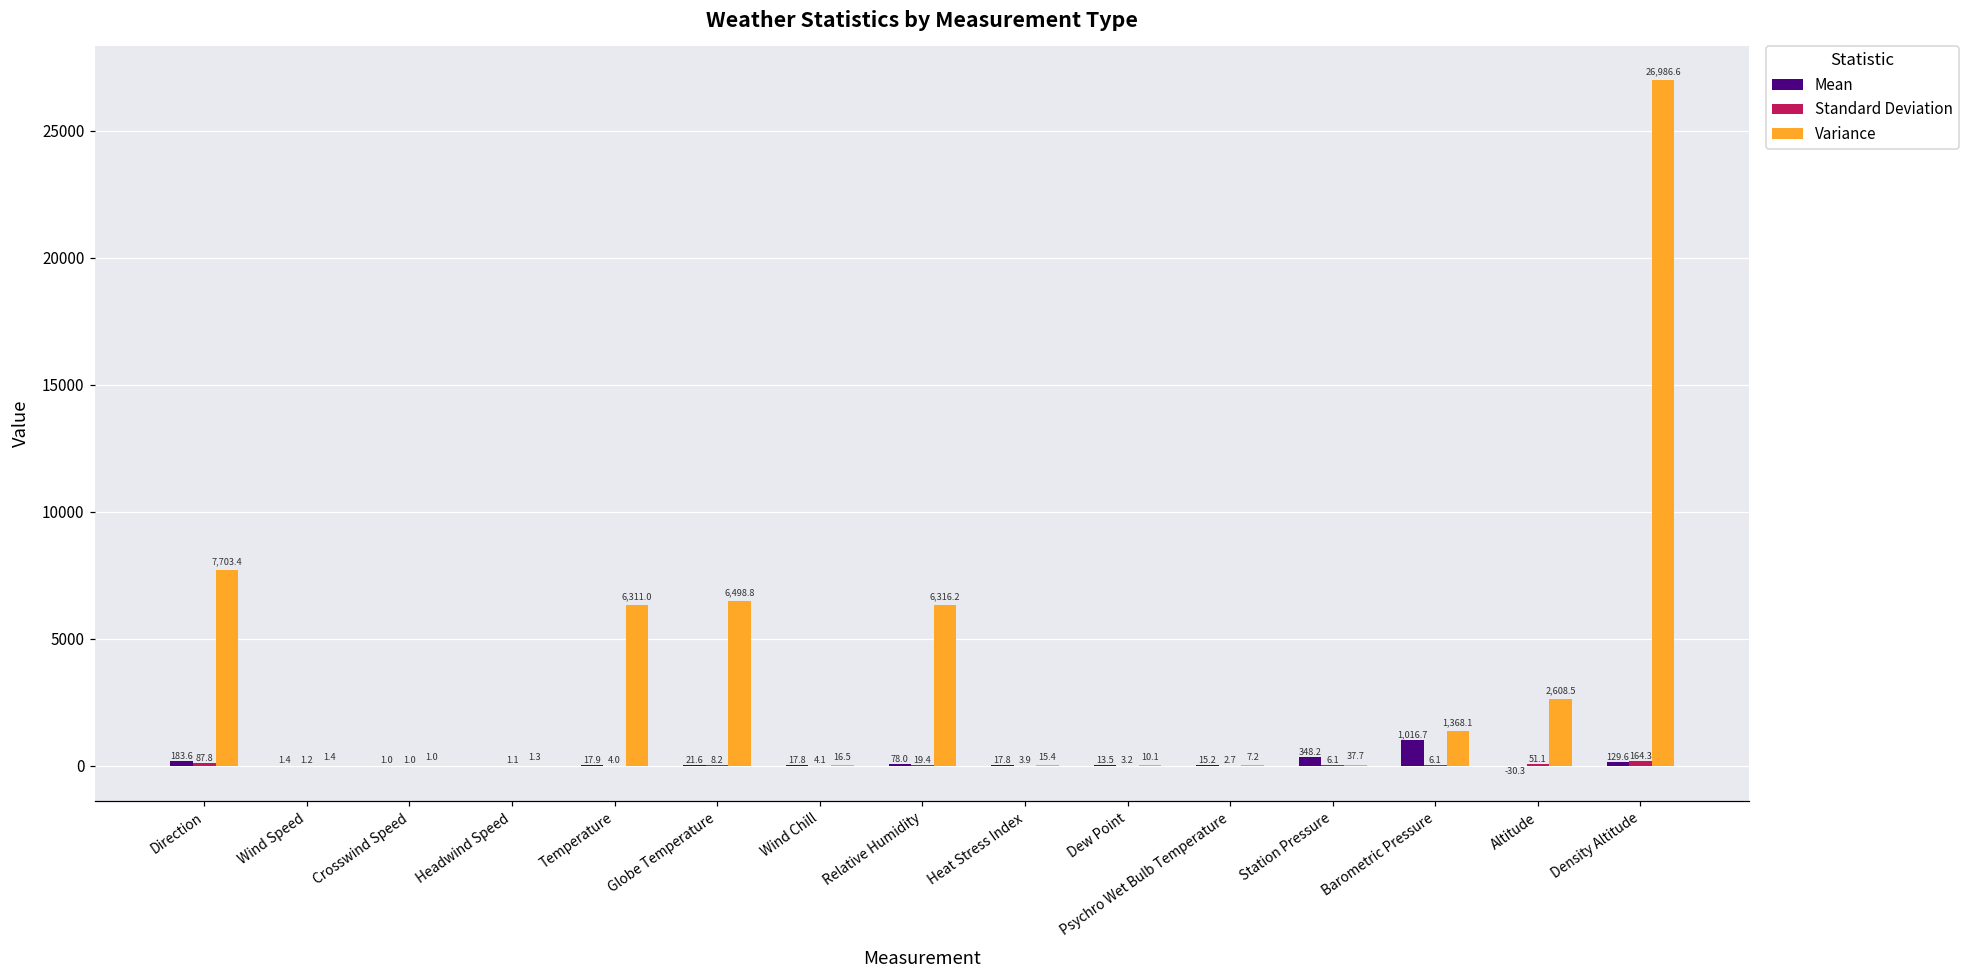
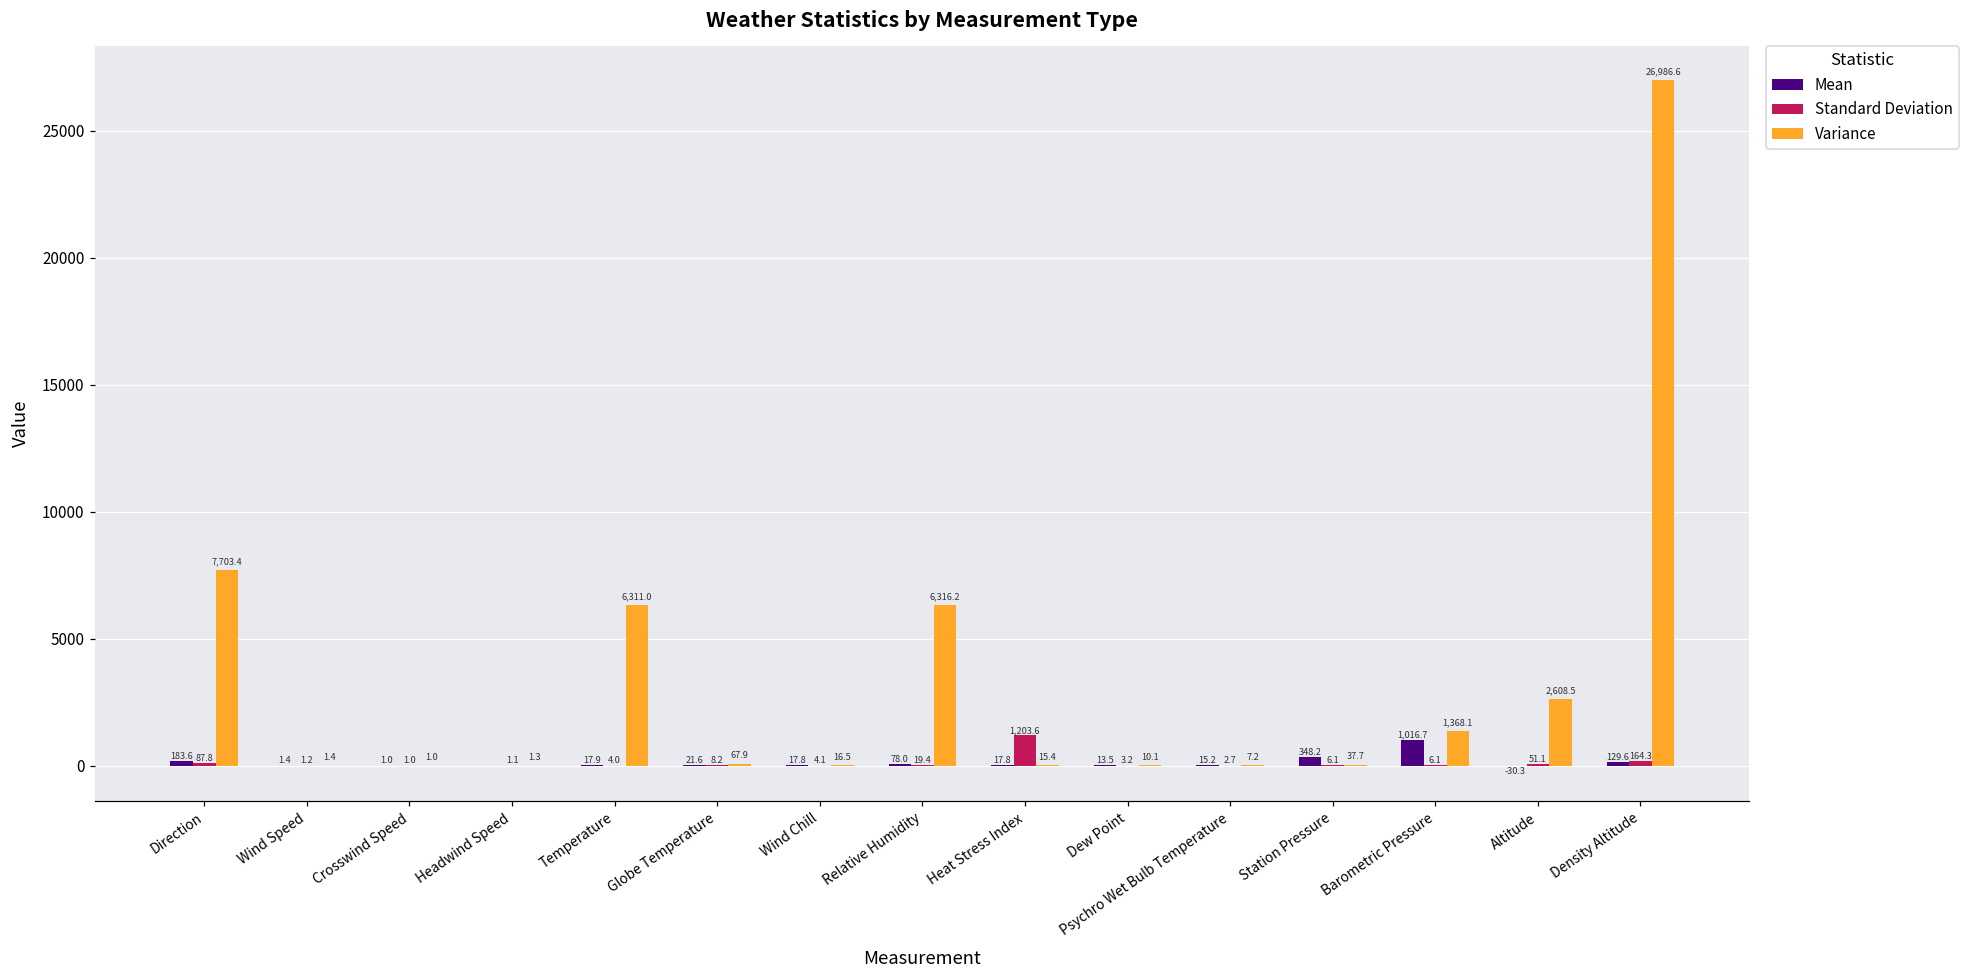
  {
    "Mean": {
      "Direction": "183.6",
      "Wind Speed": "1.4",
      "Crosswind Speed": "1.0",
      "Temperature": "17.9",
      "Globe Temperature": "21.6",
      "Wind Chill": "17.8",
      "Relative Humidity": "78.0",
      "Heat Stress Index": "17.8",
      "Dew Point": "13.5",
      "Psychro Wet Bulb Temperature": "15.2",
      "Station Pressure": "348.2",
      "Barometric Pressure": "1,016.7",
      "Altitude": "-30.3",
      "Density Altitude": "129.6"
    },
    "Standard Deviation": {
      "Direction": "87.8",
      "Wind Speed": "1.2",
      "Crosswind Speed": "1.0",
      "Headwind Speed": "1.1",
      "Temperature": "4.0",
      "Globe Temperature": "8.2",
      "Wind Chill": "4.1",
      "Relative Humidity": "19.4",
-     "Heat Stress Index": "3.9",
+     "Heat Stress Index": "1,203.6",
      "Dew Point": "3.2",
      "Psychro Wet Bulb Temperature": "2.7",
      "Station Pressure": "6.1",
      "Barometric Pressure": "6.1",
      "Altitude": "51.1",
      "Density Altitude": "164.3"
    },
    "Variance": {
      "Direction": "7,703.4",
      "Wind Speed": "1.4",
      "Crosswind Speed": "1.0",
      "Headwind Speed": "1.3",
      "Temperature": "6,311.0",
-     "Globe Temperature": "6,498.8",
+     "Globe Temperature": "67.9",
      "Wind Chill": "16.5",
      "Relative Humidity": "6,316.2",
      "Heat Stress Index": "15.4",
      "Dew Point": "10.1",
      "Psychro Wet Bulb Temperature": "7.2",
      "Station Pressure": "37.7",
      "Barometric Pressure": "1,368.1",
      "Altitude": "2,608.5",
      "Density Altitude": "26,986.6"
    }
  }
